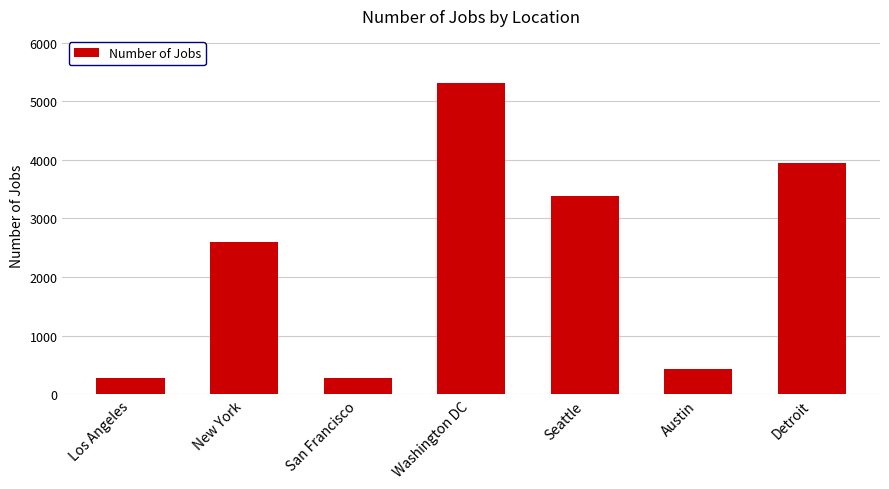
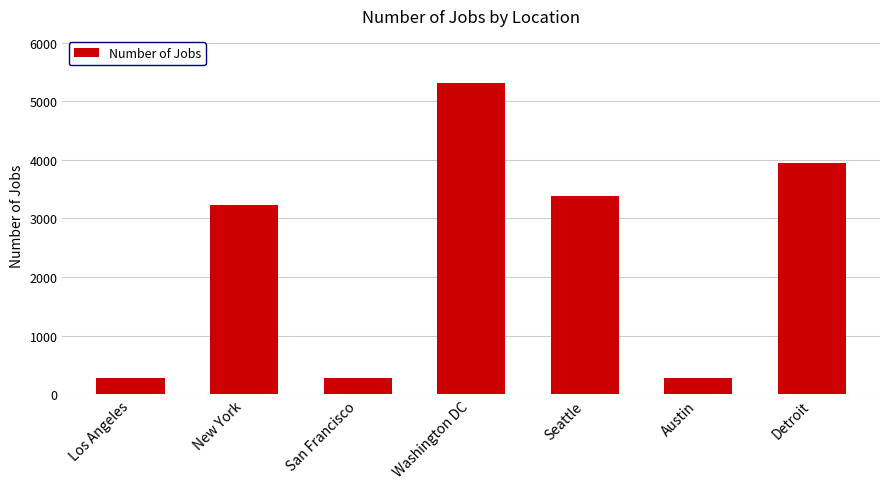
  {
    "Los Angeles": 300,
-   "New York": 2600,
+   "New York": 3200,
    "San Francisco": 300,
    "Washington DC": 5300,
    "Seattle": 3400,
-   "Austin": 400,
+   "Austin": 300,
    "Detroit": 3900
  }
